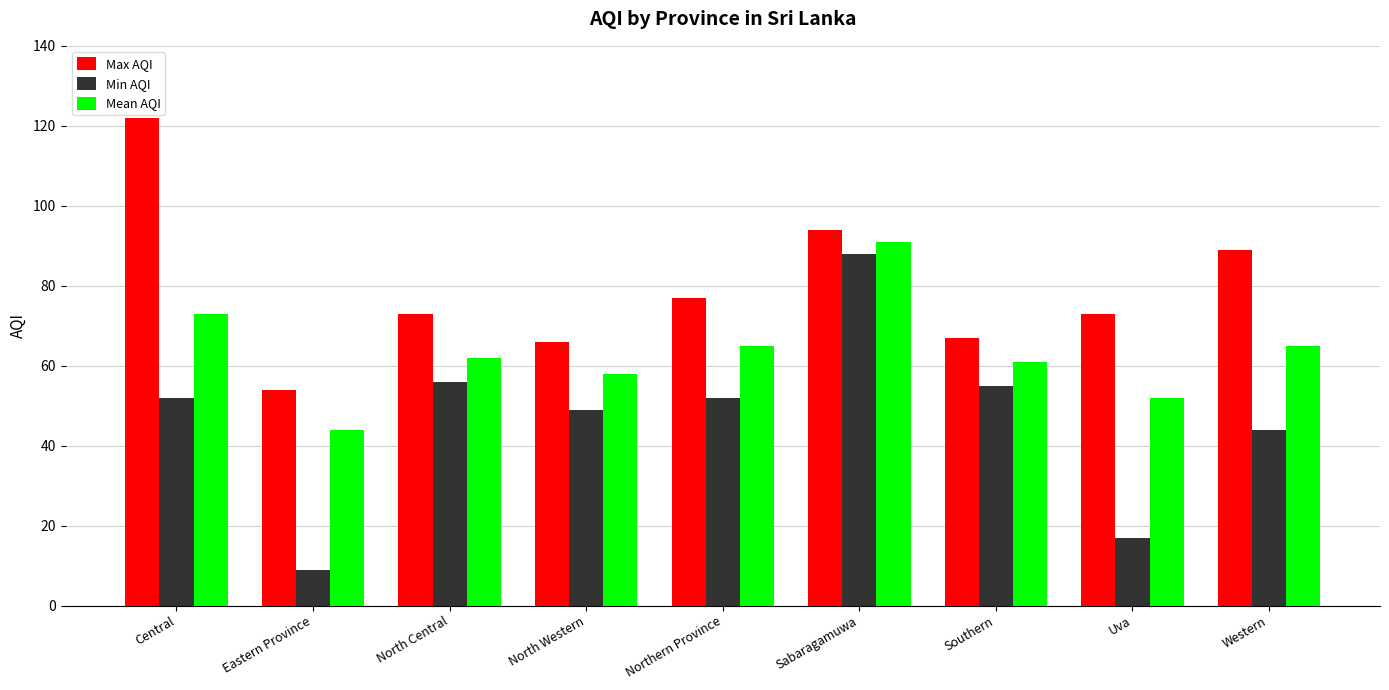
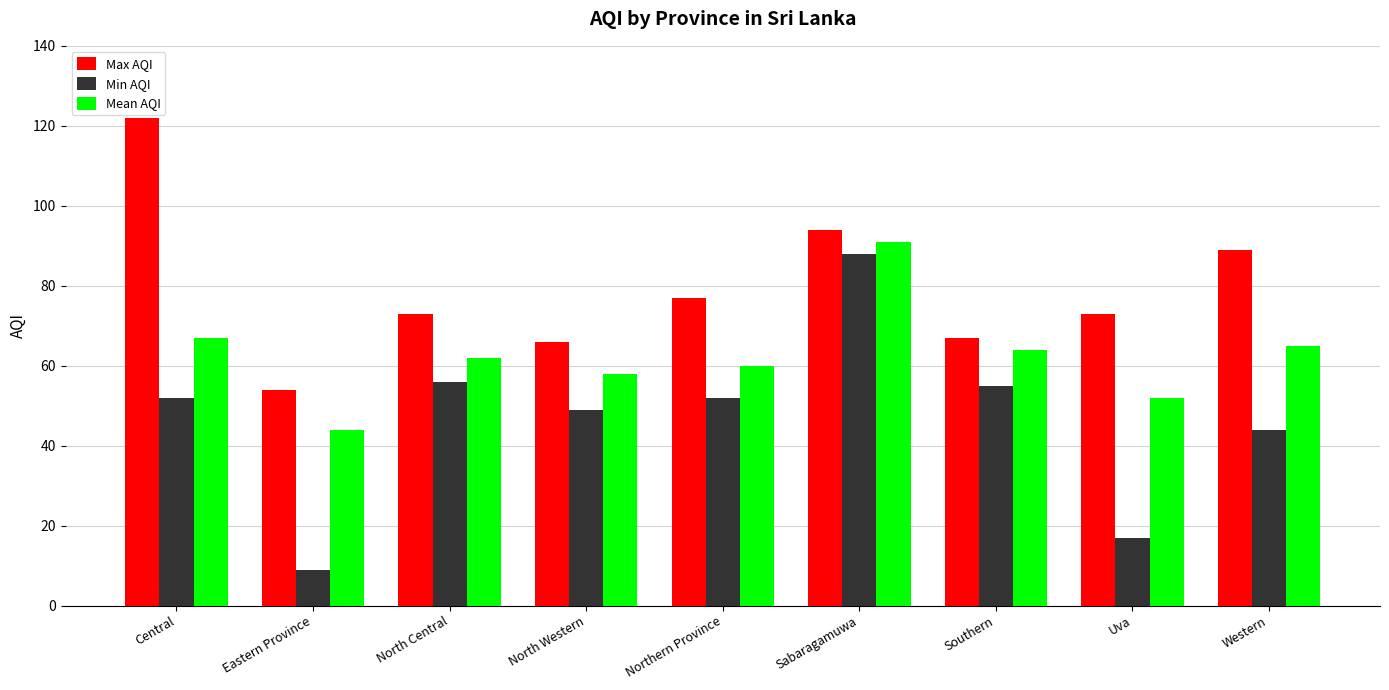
  {
    "Max AQI": {
      "Central": 122,
      "Eastern Province": 54,
      "North Central": 73,
      "North Western": 66,
      "Northern Province": 77,
      "Sabaragamuwa": 94,
      "Southern": 67,
      "Uva": 73,
      "Western": 89
    },
    "Min AQI": {
      "Central": 52,
      "Eastern Province": 9,
      "North Central": 56,
      "North Western": 49,
      "Northern Province": 52,
      "Sabaragamuwa": 88,
      "Southern": 55,
      "Uva": 17,
      "Western": 44
    },
    "Mean AQI": {
-     "Central": 73,
+     "Central": 67,
      "Eastern Province": 44,
      "North Central": 62,
      "North Western": 58,
-     "Northern Province": 65,
+     "Northern Province": 60,
      "Sabaragamuwa": 91,
-     "Southern": 61,
+     "Southern": 64,
      "Uva": 52,
      "Western": 65
    }
  }
